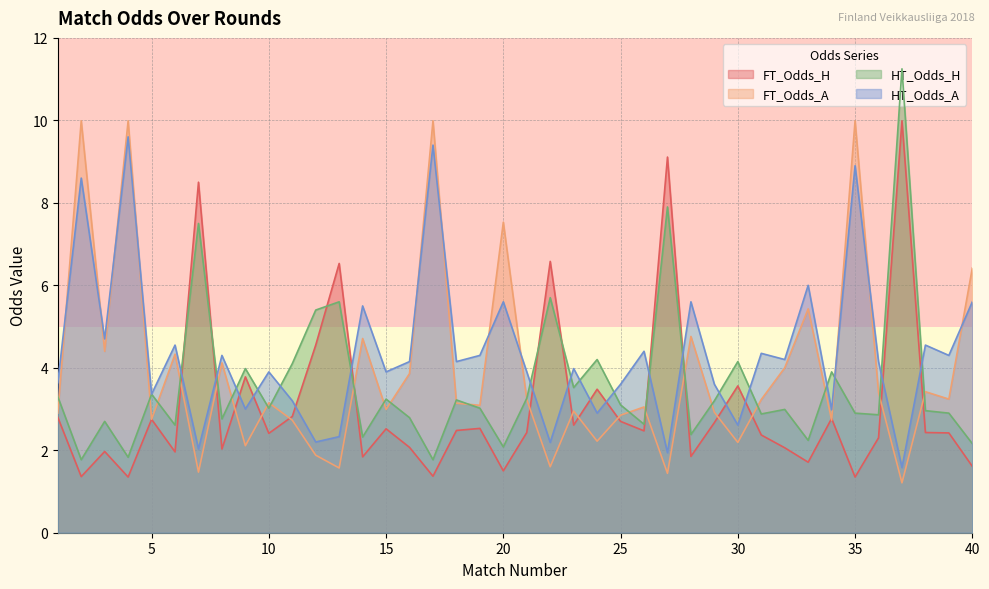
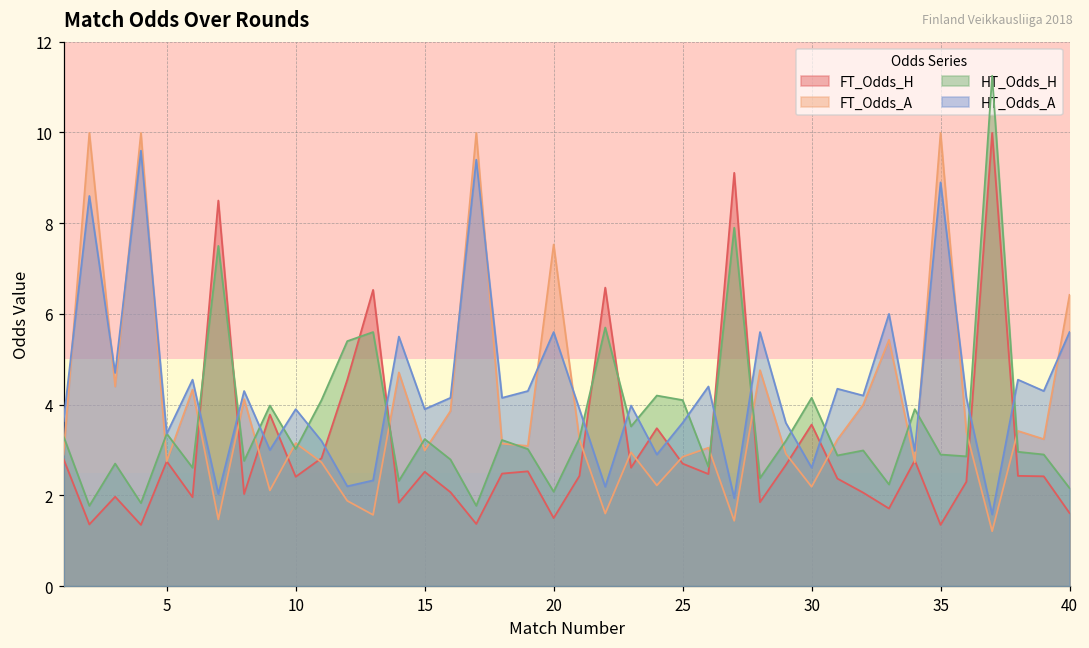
  {
    "HT_Odds_H": {
      "10": 3.0,
      "15": 3.2,
      "20": 2.1,
-     "25": 3.1,
+     "25": 4.1,
      "30": 4.2,
      "35": 2.9,
      "40": 2.2
    },
    "HT_Odds_A": {
      "10": 3.9,
      "15": 3.9,
      "20": 5.6,
      "25": 3.6,
      "30": 2.6,
      "35": 8.9,
      "40": 5.6
    }
  }
